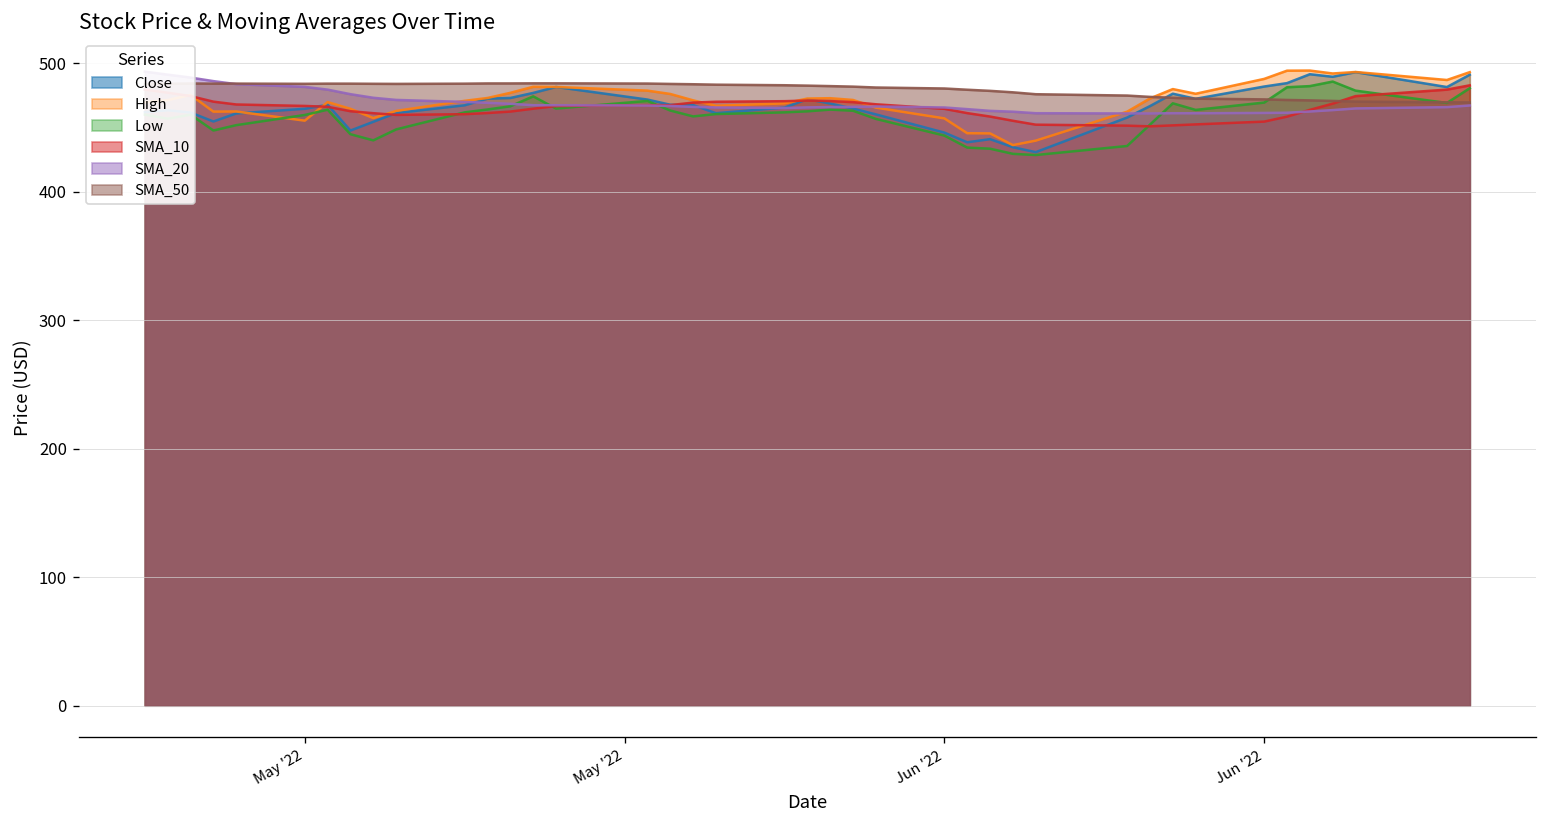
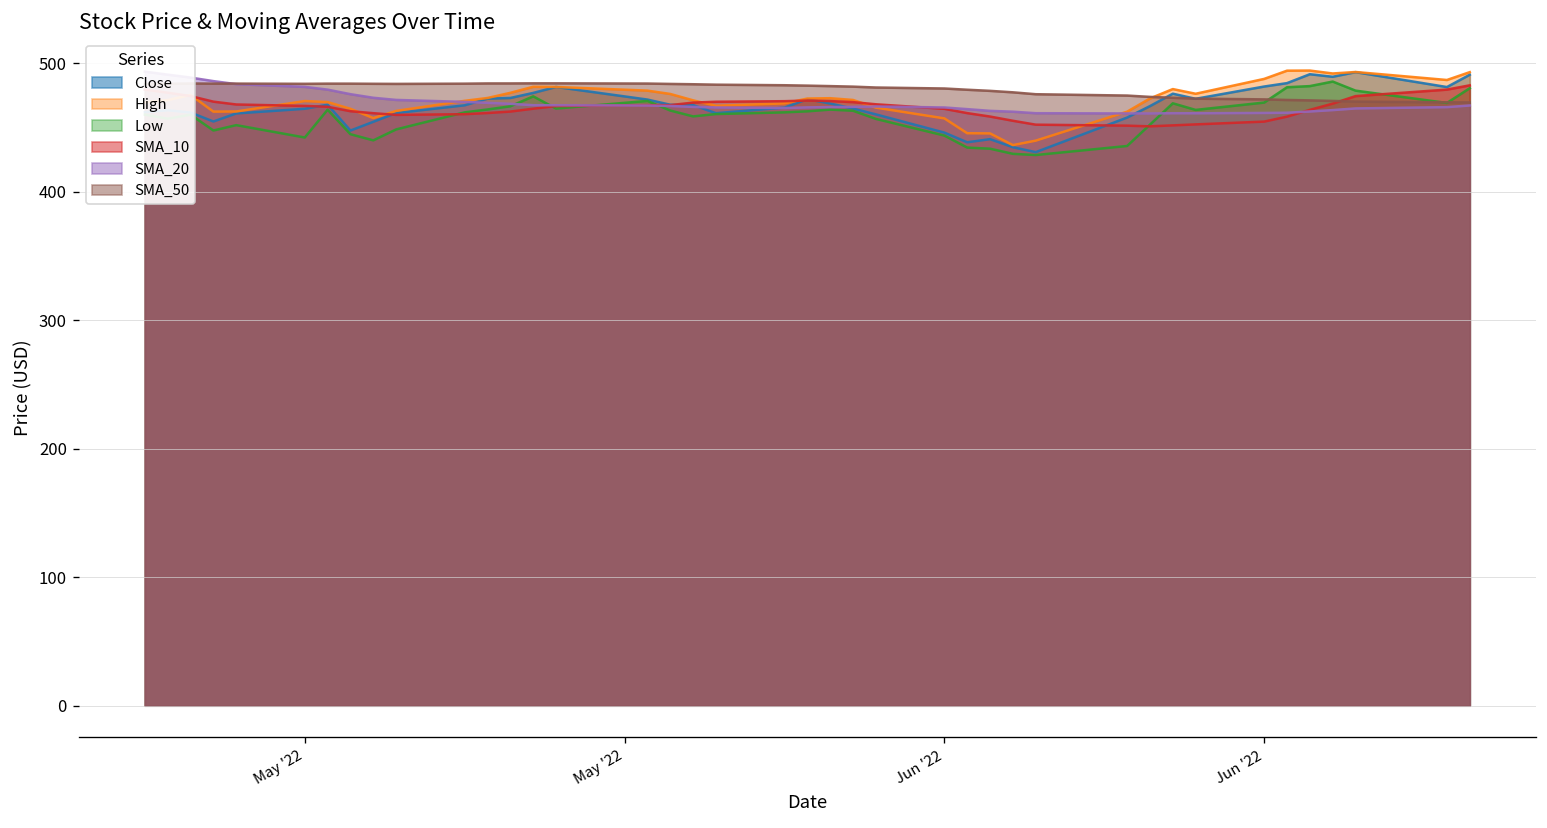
  {
    "High": {
-     "May '22": 455
+     "May '22": 471
    },
    "Low": {
-     "May '22": 460
+     "May '22": 442
    },
    "SMA_20": {
      "May '22": 482
    },
    "SMA_50": {
      "May '22": 484
    }
  }
